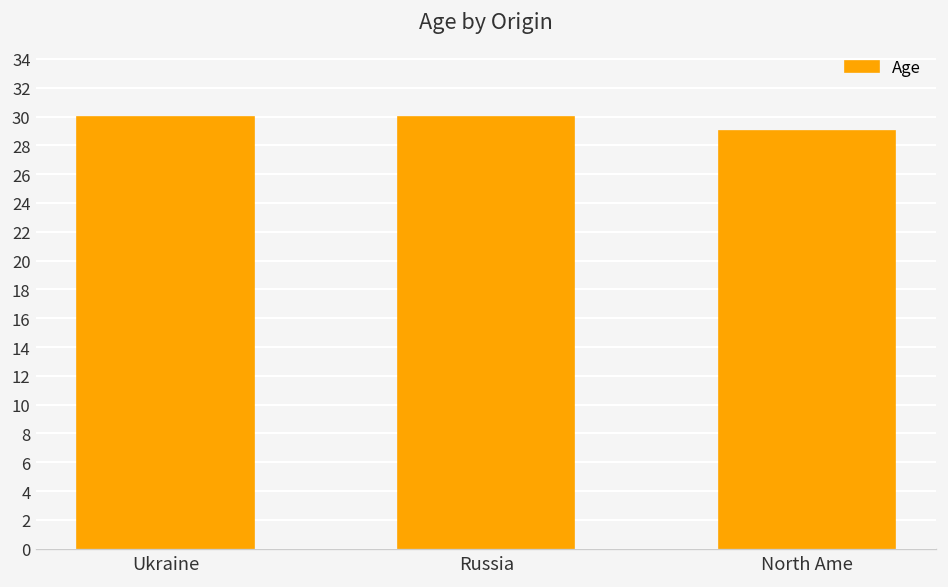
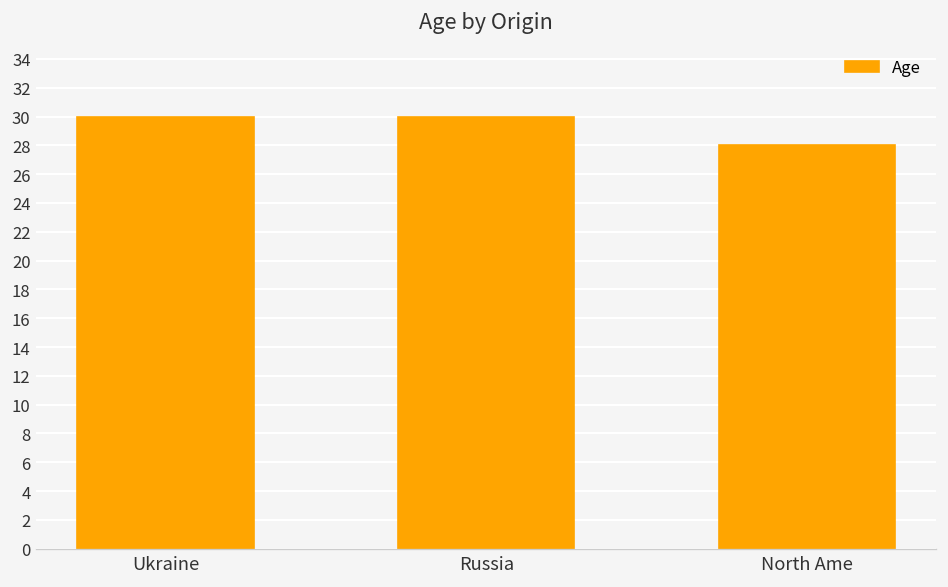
  {
    "Ukraine": 30,
    "Russia": 30,
-   "North Ame": 29
+   "North Ame": 28
  }
